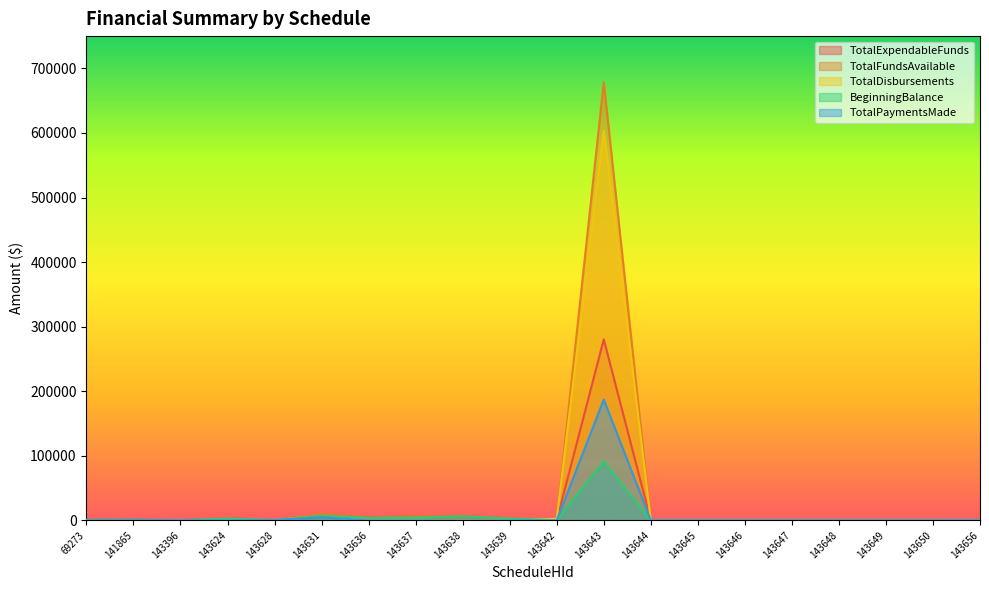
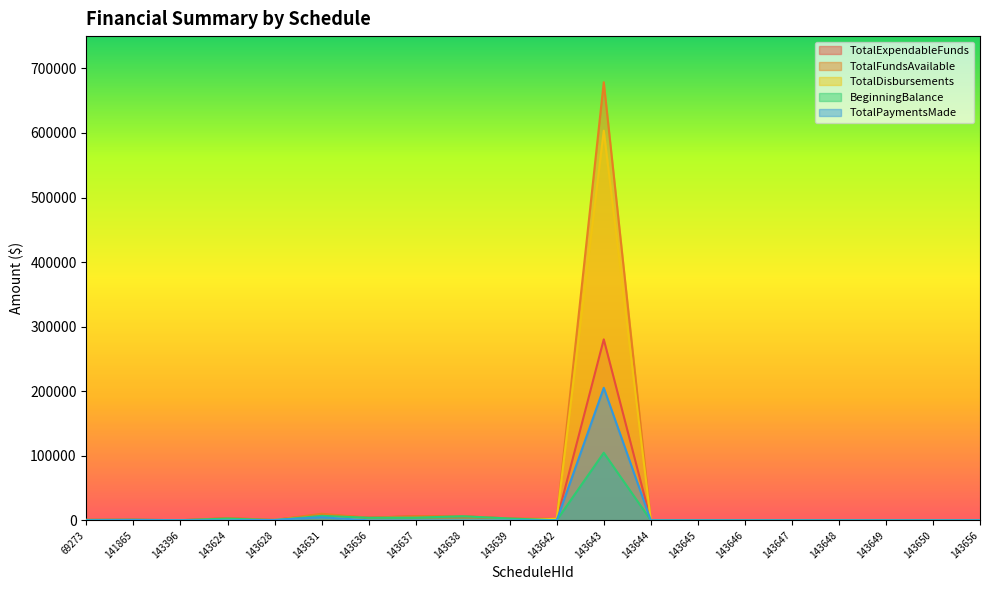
  {
    "BeginningBalance": {
-     "143643": 90000
+     "143643": 100000
    },
    "TotalPaymentsMade": {
-     "143643": 190000
+     "143643": 210000
    }
  }
